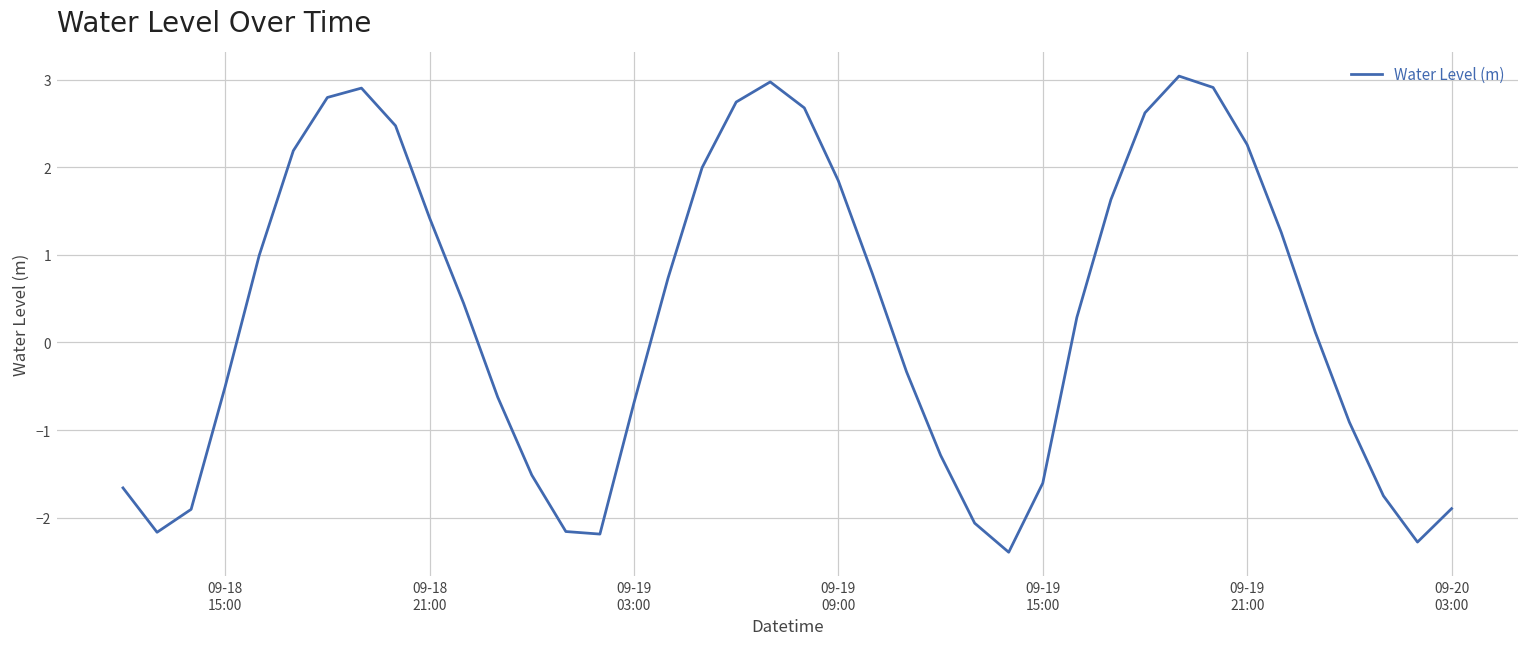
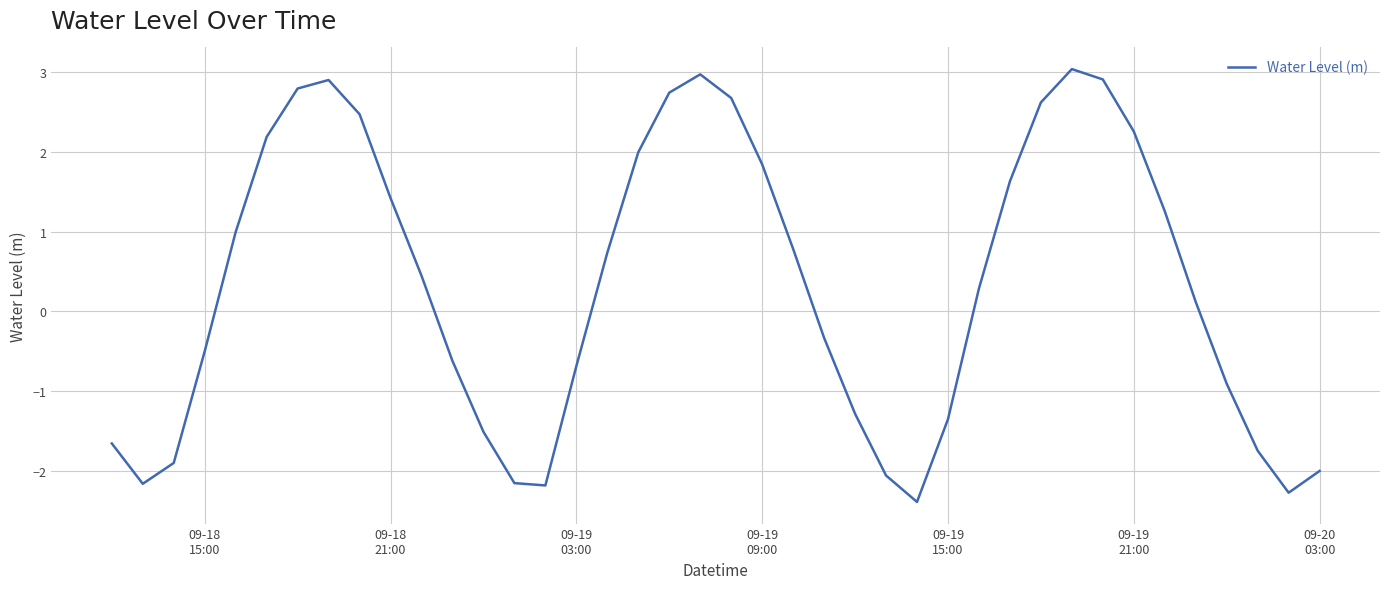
  {
    "09-18 15:00": -0.5,
    "09-18 21:00": 1.4,
    "09-19 03:00": -0.7,
    "09-19 09:00": 1.8,
-   "09-19 15:00": -1.6,
+   "09-19 15:00": -1.4,
    "09-19 21:00": 2.3,
-   "09-20 03:00": -1.9
+   "09-20 03:00": -2.0
  }
